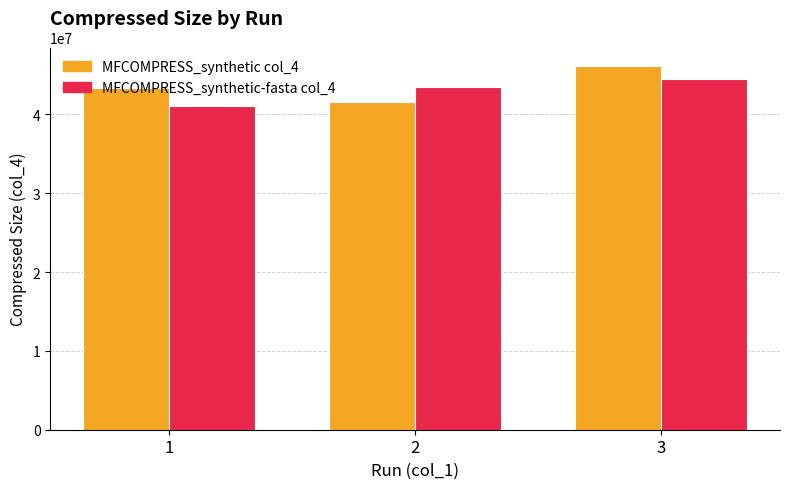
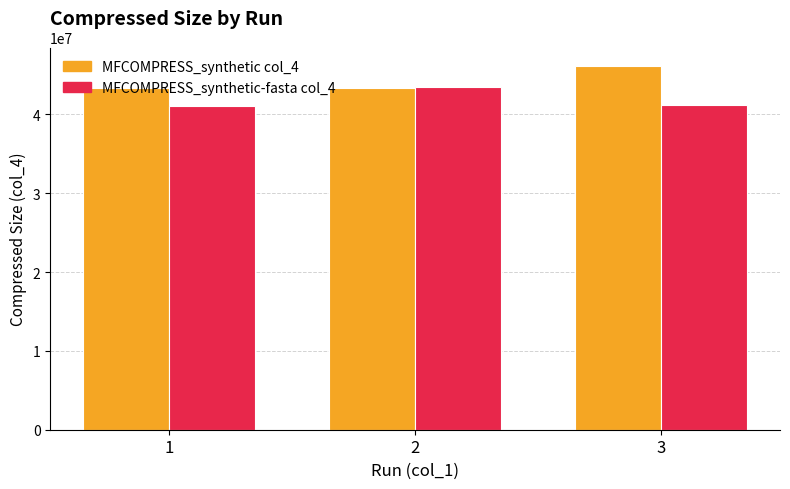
  {
    "MFCOMPRESS_synthetic col_4": {
      "1": 43000000,
-     "2": 42000000,
+     "2": 43000000,
      "3": 46000000
    },
    "MFCOMPRESS_synthetic-fasta col_4": {
      "1": 41000000,
      "2": 43000000,
-     "3": 45000000
+     "3": 41000000
    }
  }
